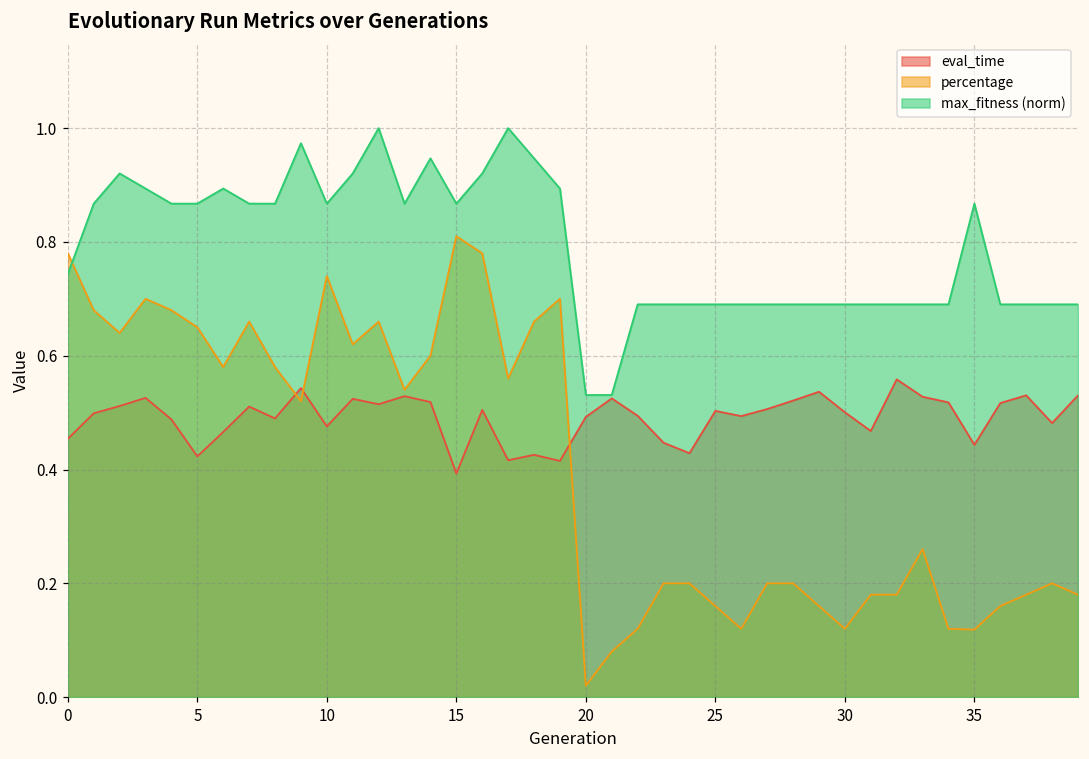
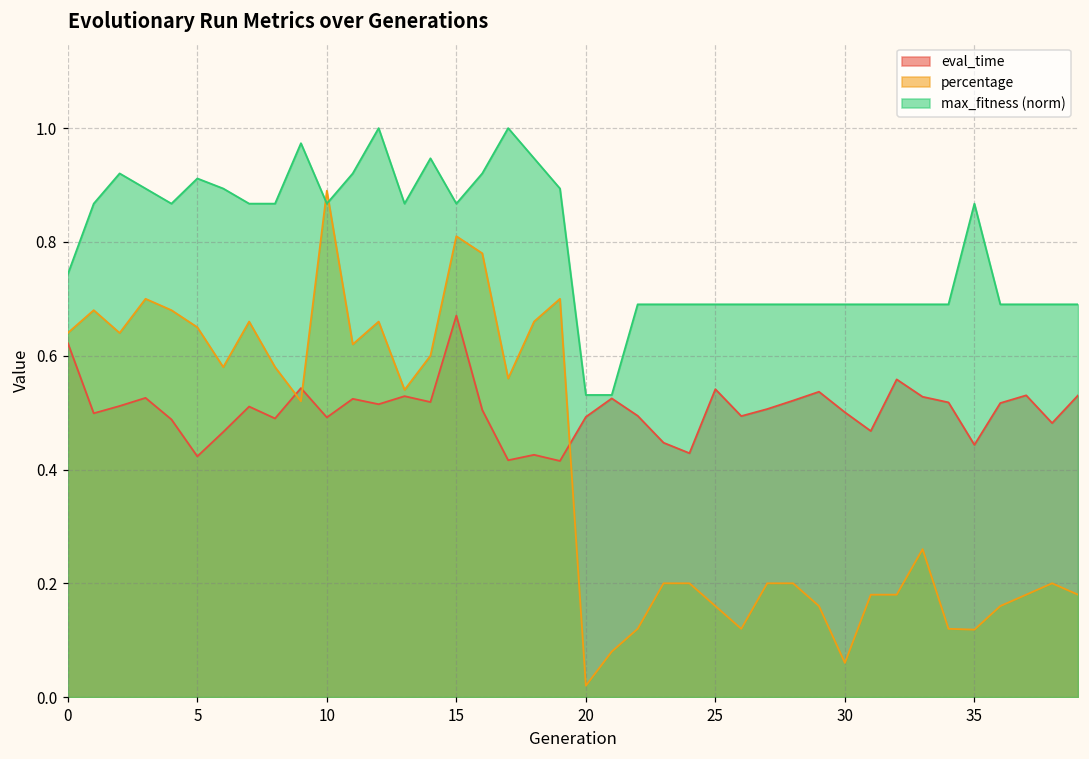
  {
    "eval_time": {
-     "0": 0.45,
+     "0": 0.62,
      "5": 0.42,
-     "10": 0.48,
-     "15": 0.39,
+     "10": 0.49,
+     "15": 0.67,
      "20": 0.49,
-     "25": 0.50,
+     "25": 0.54,
      "30": 0.50,
      "35": 0.44
    },
    "percentage": {
-     "0": 0.78,
+     "0": 0.64,
      "5": 0.65,
-     "10": 0.74,
+     "10": 0.89,
      "15": 0.81,
      "20": 0.02,
      "25": 0.16,
-     "30": 0.12,
+     "30": 0.06,
      "35": 0.12
    },
    "max_fitness (norm)": {
      "0": 0.74,
-     "5": 0.87,
+     "5": 0.91,
      "10": 0.87,
      "15": 0.87,
      "20": 0.53,
      "25": 0.69,
      "30": 0.69,
      "35": 0.87
    }
  }
